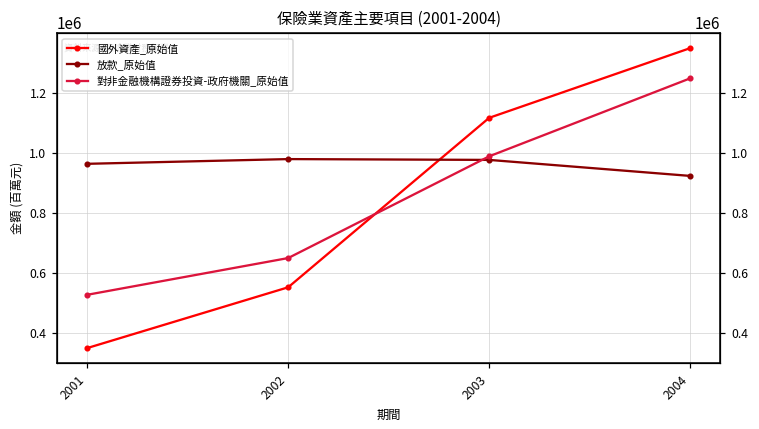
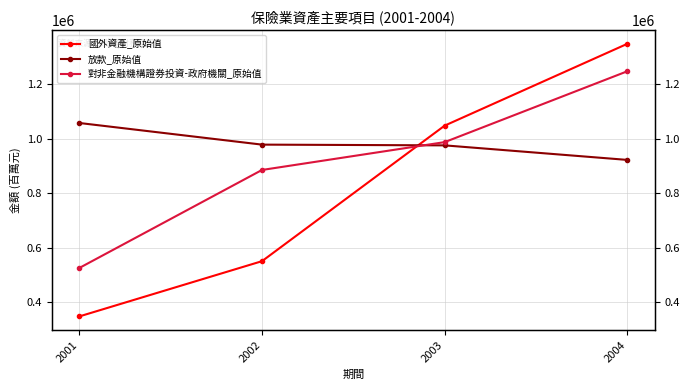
  {
    "國外資產_原始值": {
      "2001": 350000,
      "2002": 550000,
-     "2003": 1120000,
+     "2003": 1050000,
      "2004": 1350000
    },
    "放款_原始值": {
-     "2001": 960000,
+     "2001": 1060000,
      "2002": 980000,
      "2003": 980000,
      "2004": 920000
    },
    "對非金融機構證券投資-政府機關_原始值": {
      "2001": 530000,
-     "2002": 650000,
+     "2002": 890000,
      "2003": 990000,
      "2004": 1250000
    }
  }
